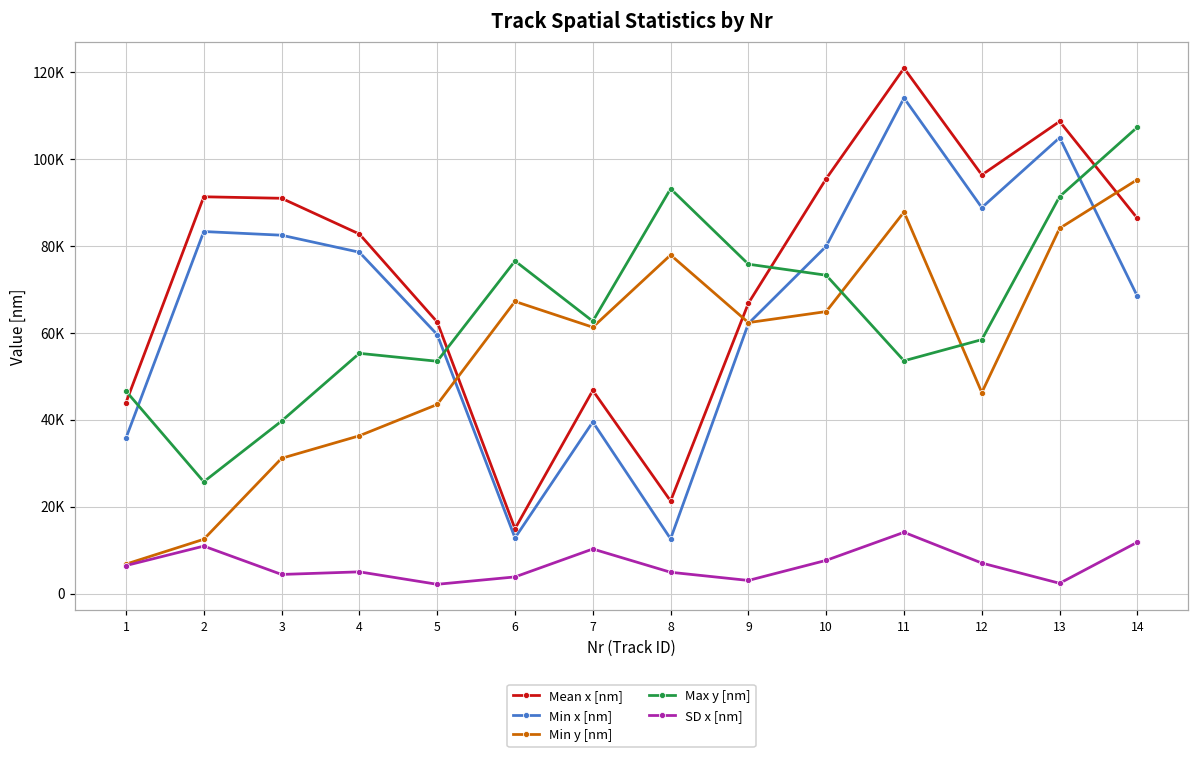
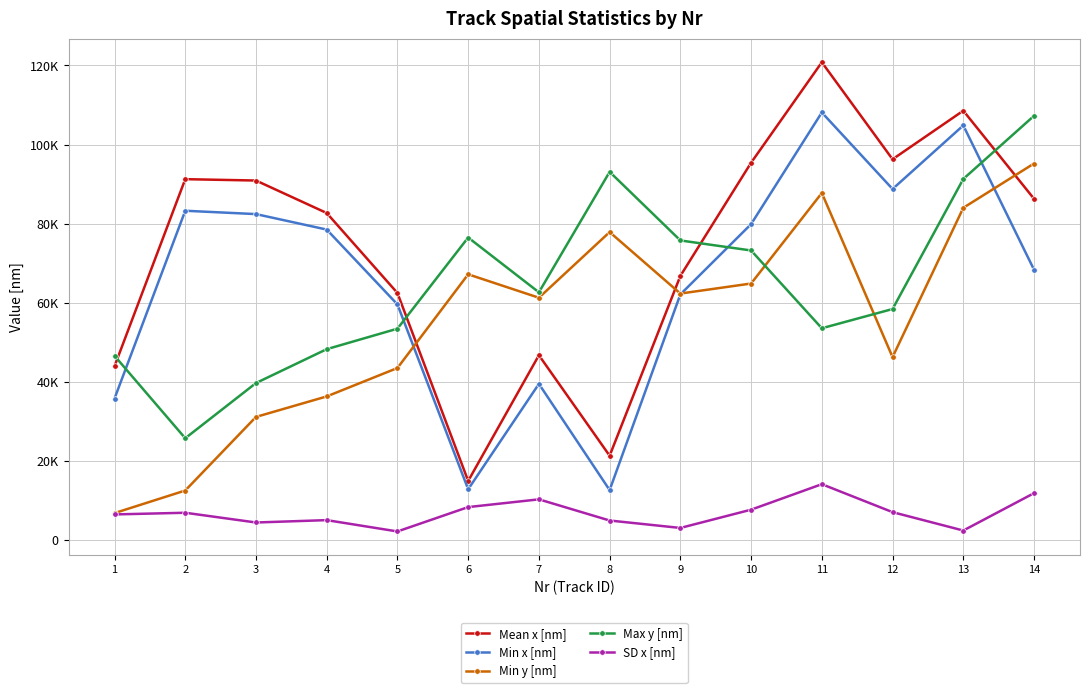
  {
    "Mean x [nm]": {
      "1": 44000,
      "2": 91000,
      "3": 91000,
      "4": 83000,
      "5": 62000,
      "6": 15000,
      "7": 47000,
      "8": 21000,
      "9": 67000,
      "10": 95000,
      "11": 121000,
      "12": 96000,
      "13": 109000,
      "14": 86000
    },
    "Min x [nm]": {
      "1": 36000,
      "2": 83000,
      "3": 82000,
      "4": 78000,
      "5": 60000,
      "6": 13000,
      "7": 39000,
      "8": 13000,
      "10": 80000,
-     "11": 114000,
+     "11": 108000,
      "12": 89000,
      "13": 105000,
      "14": 68000
    },
    "Min y [nm]": {
      "2": 12000,
      "3": 31000,
      "4": 36000,
      "5": 43000,
      "6": 67000,
      "7": 61000,
      "8": 78000,
      "10": 65000,
      "11": 88000,
      "12": 46000,
      "13": 84000,
      "14": 95000
    },
    "Max y [nm]": {
      "1": 47000,
      "2": 26000,
      "3": 40000,
-     "4": 55000,
+     "4": 48000,
      "5": 53000,
      "6": 76000,
      "7": 63000,
      "8": 93000,
      "9": 76000,
      "10": 73000,
      "11": 54000,
      "12": 58000,
      "13": 91000,
      "14": 107000
    },
    "SD x [nm]": {
-     "2": 11000,
+     "2": 7000,
      "3": 4000,
      "4": 5000,
      "5": 2000,
-     "6": 4000,
+     "6": 8000,
      "7": 10000,
      "8": 5000,
      "9": 3000,
      "10": 8000,
      "11": 14000,
      "12": 7000,
      "13": 2000,
      "14": 12000
    }
  }
